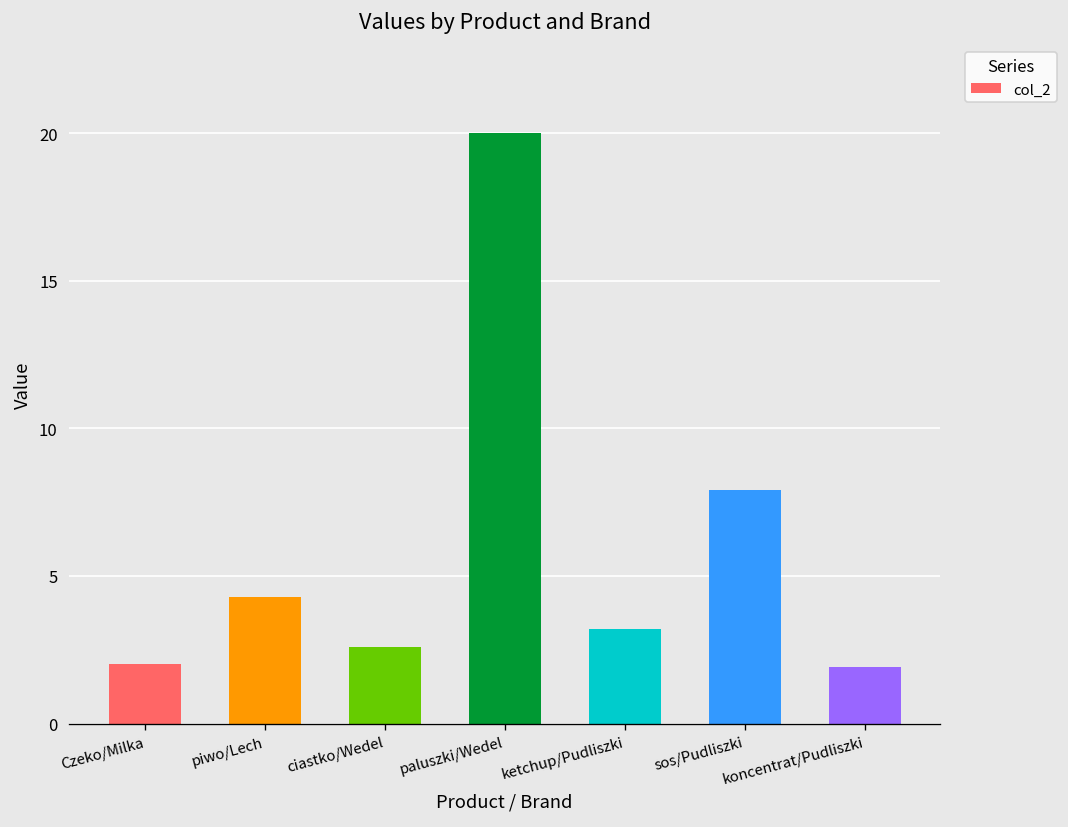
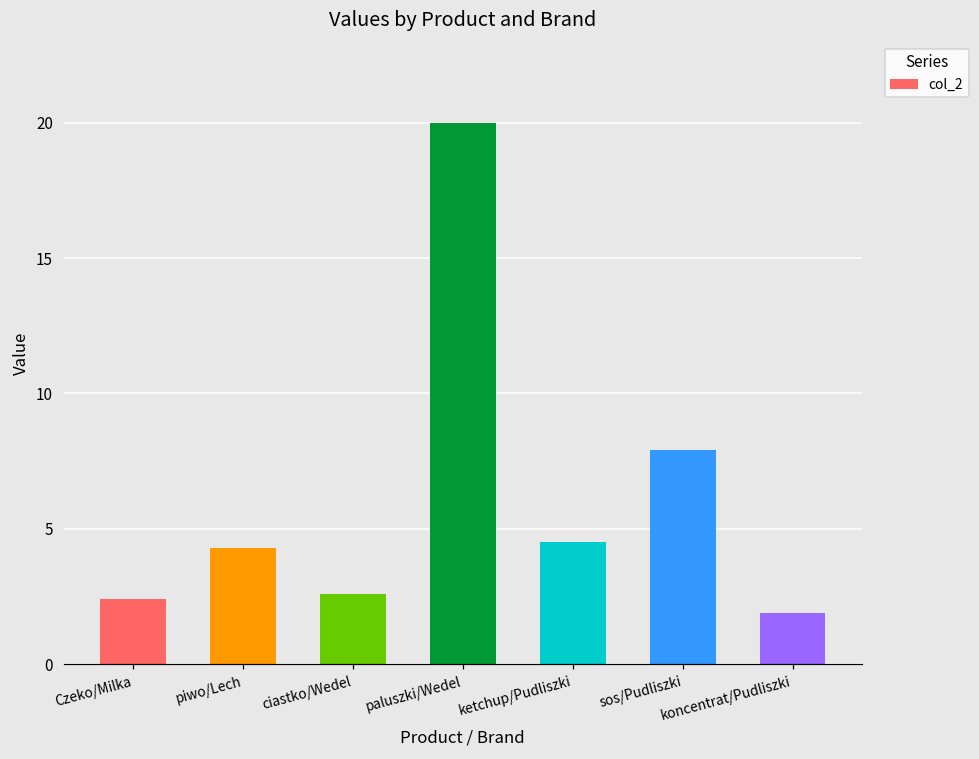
  {
-   "Czeko/Milka": 2.0,
+   "Czeko/Milka": 2.4,
    "piwo/Lech": 4.3,
    "ciastko/Wedel": 2.6,
    "paluszki/Wedel": 20.0,
-   "ketchup/Pudliszki": 3.2,
+   "ketchup/Pudliszki": 4.5,
    "sos/Pudliszki": 7.9,
    "koncentrat/Pudliszki": 1.9
  }
